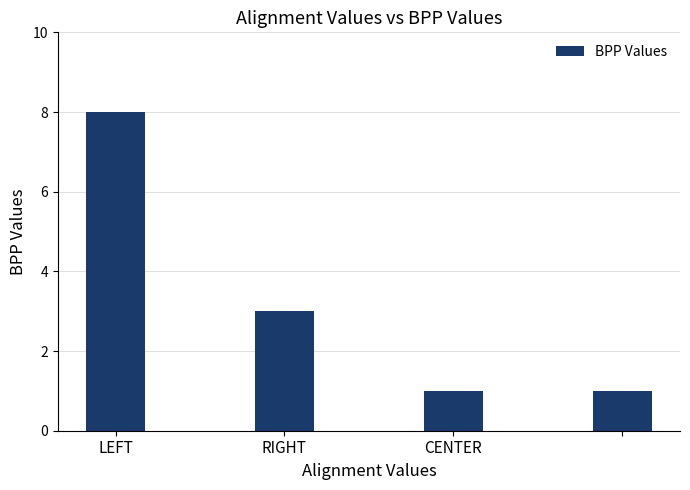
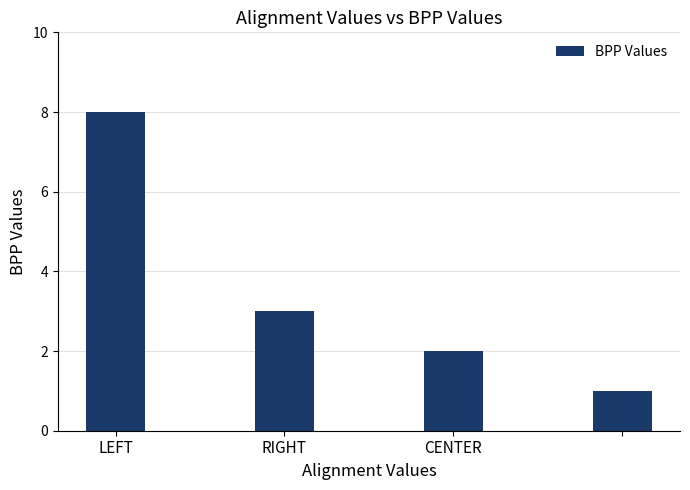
  {
    "LEFT": 8,
    "RIGHT": 3,
-   "CENTER": 1
+   "CENTER": 2
  }
